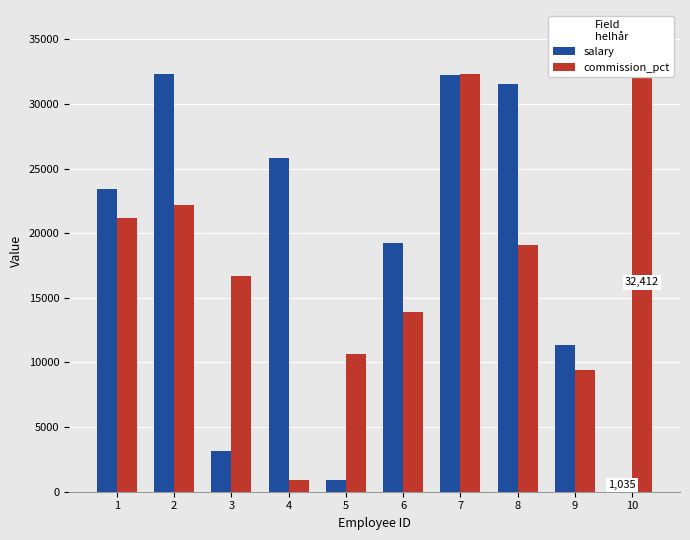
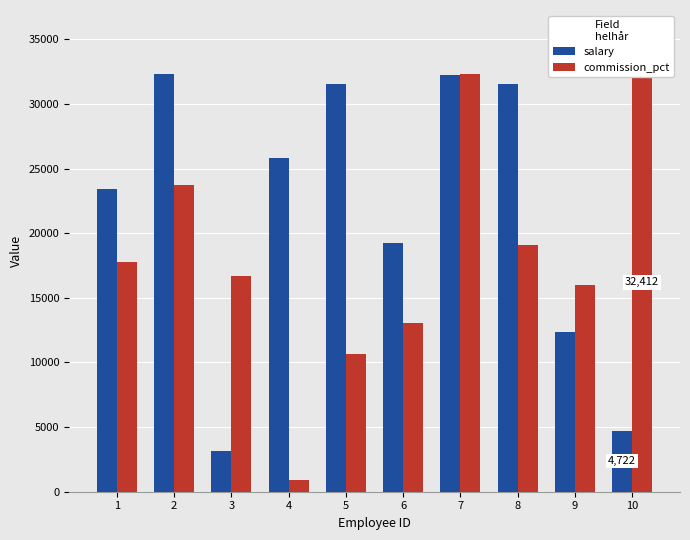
  {
    "salary": {
-     "5": "900",
-     "9": "11400",
-     "10": "1,035"
+     "5": "31600",
+     "9": "12300",
+     "10": "4,722"
    },
    "commission_pct": {
-     "1": "21200",
-     "2": "22200",
+     "1": "17800",
+     "2": "23700",
      "3": "16700",
      "4": "900",
      "5": "10600",
-     "6": "13900",
+     "6": "13100",
      "7": "32300",
      "8": "19100",
-     "9": "9400"
+     "9": "16000"
    }
  }
